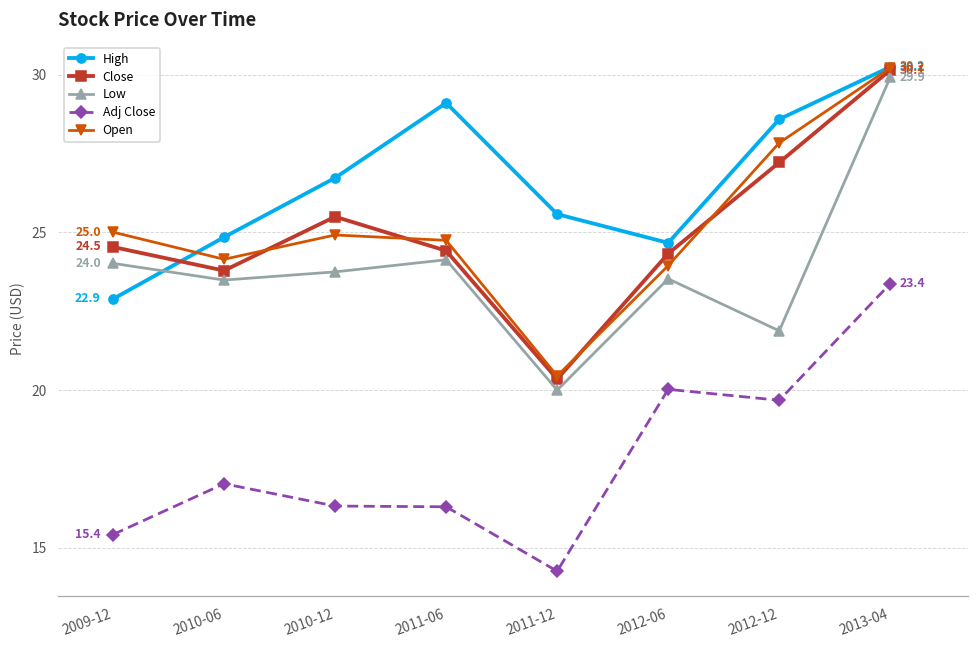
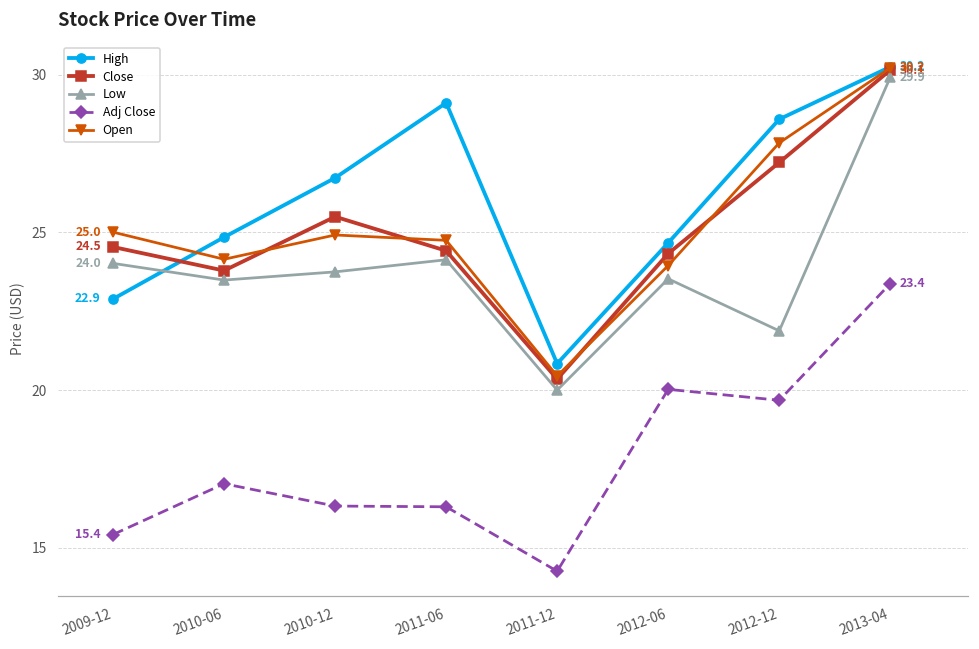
  {
    "High": {
      "2010-06": 24.9,
      "2010-12": 26.7,
      "2011-06": 29.1,
-     "2011-12": 25.6,
+     "2011-12": 20.8,
      "2012-06": 24.7,
      "2012-12": 28.6
    },
    "Low": {
      "2009-12": 24.0
    },
    "Adj Close": {
      "2009-12": 15.4,
      "2013-04": 23.4
    }
  }
